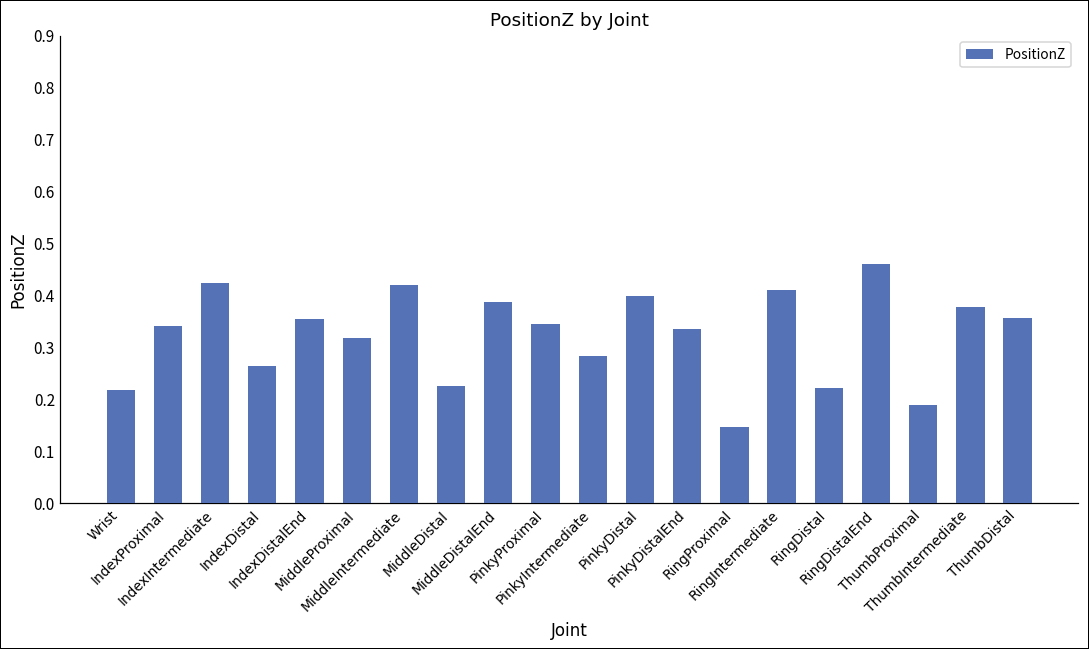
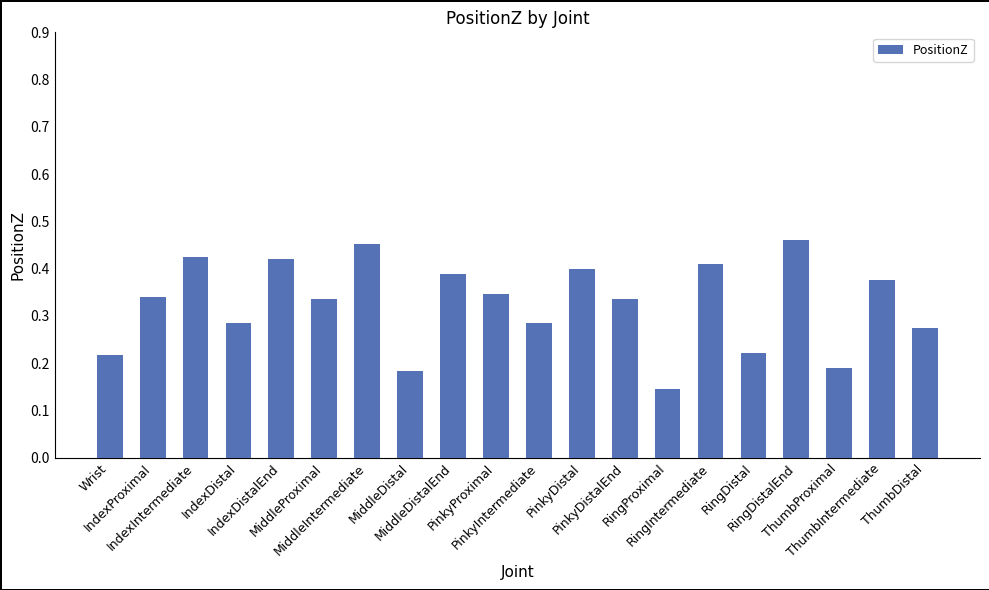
  {
    "Wrist": 0.22,
    "IndexProximal": 0.34,
    "IndexIntermediate": 0.42,
-   "IndexDistal": 0.26,
-   "IndexDistalEnd": 0.36,
-   "MiddleProximal": 0.32,
-   "MiddleIntermediate": 0.42,
-   "MiddleDistal": 0.22,
+   "IndexDistal": 0.28,
+   "IndexDistalEnd": 0.42,
+   "MiddleProximal": 0.34,
+   "MiddleIntermediate": 0.45,
+   "MiddleDistal": 0.18,
    "MiddleDistalEnd": 0.39,
    "PinkyProximal": 0.35,
    "PinkyIntermediate": 0.28,
    "PinkyDistal": 0.40,
    "PinkyDistalEnd": 0.34,
    "RingProximal": 0.15,
    "RingIntermediate": 0.41,
    "RingDistal": 0.22,
    "RingDistalEnd": 0.46,
    "ThumbProximal": 0.19,
    "ThumbIntermediate": 0.38,
-   "ThumbDistal": 0.36
+   "ThumbDistal": 0.27
  }
